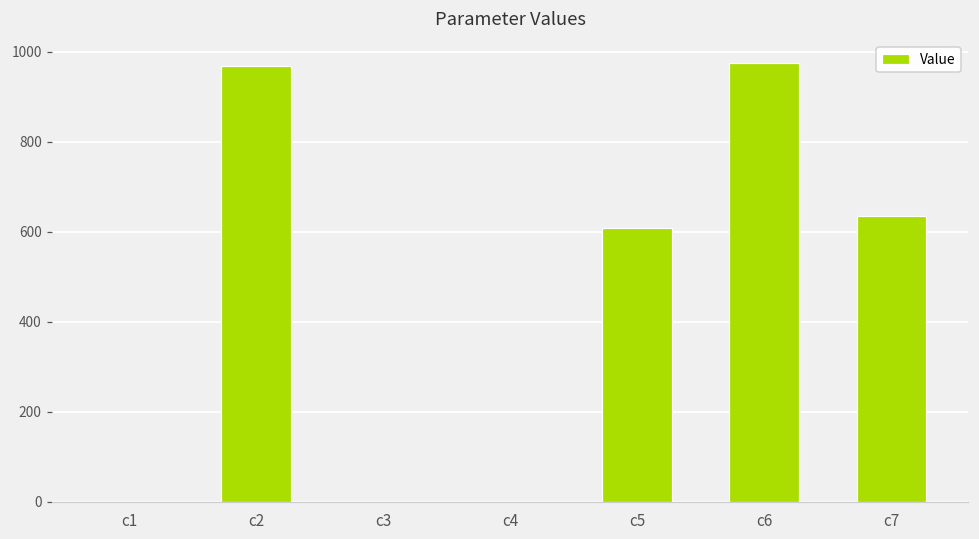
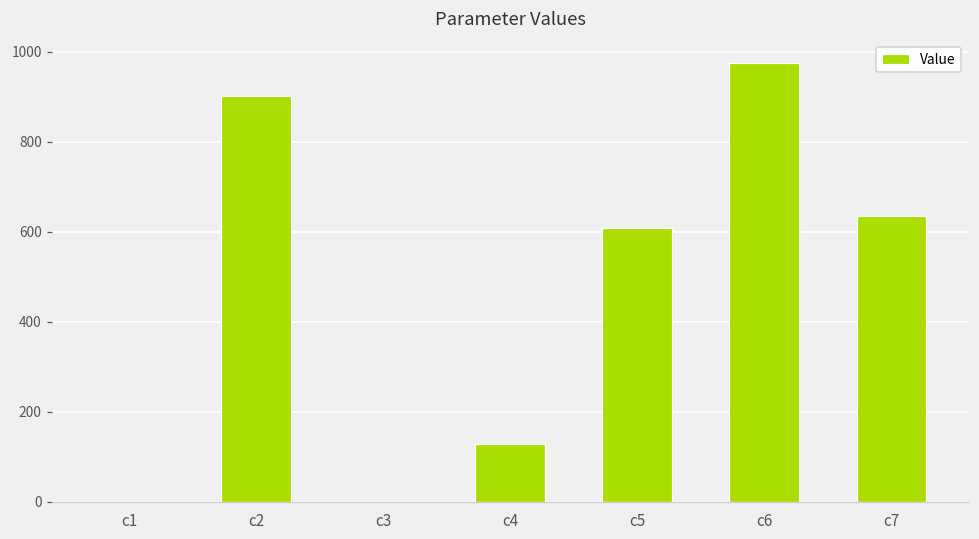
  {
-   "c2": 970,
-   "c4": 0,
+   "c2": 900,
+   "c4": 130,
    "c5": 610,
    "c6": 980,
    "c7": 640
  }
